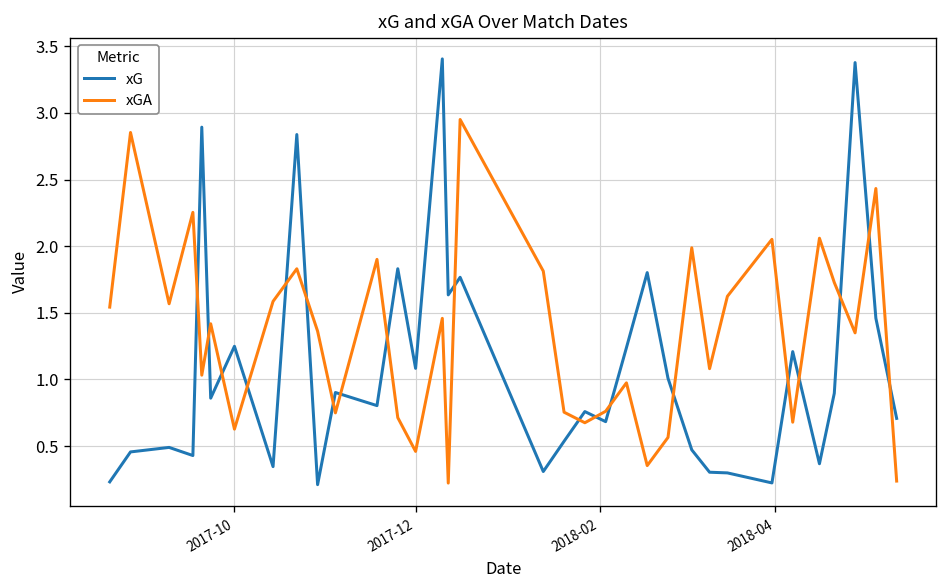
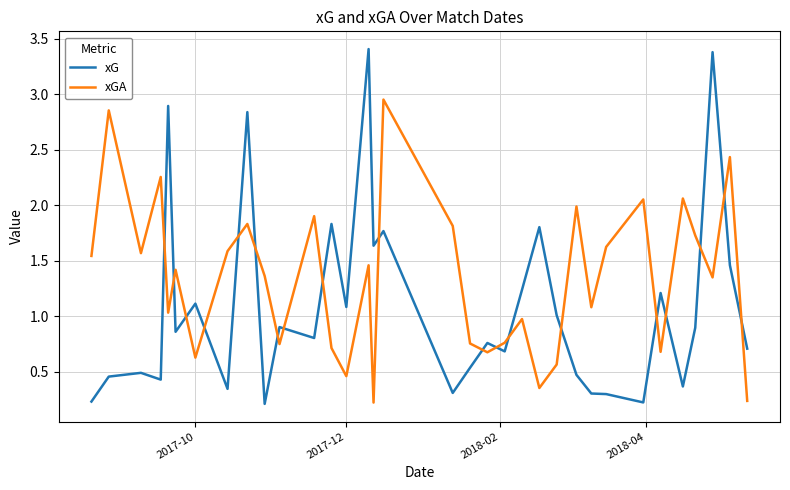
  {
    "xG": {
-     "2017-10": 1.25,
+     "2017-10": 1.11,
      "2017-12": 1.08
    },
    "xGA": {
      "2017-10": 0.63,
      "2017-12": 0.46
    }
  }
